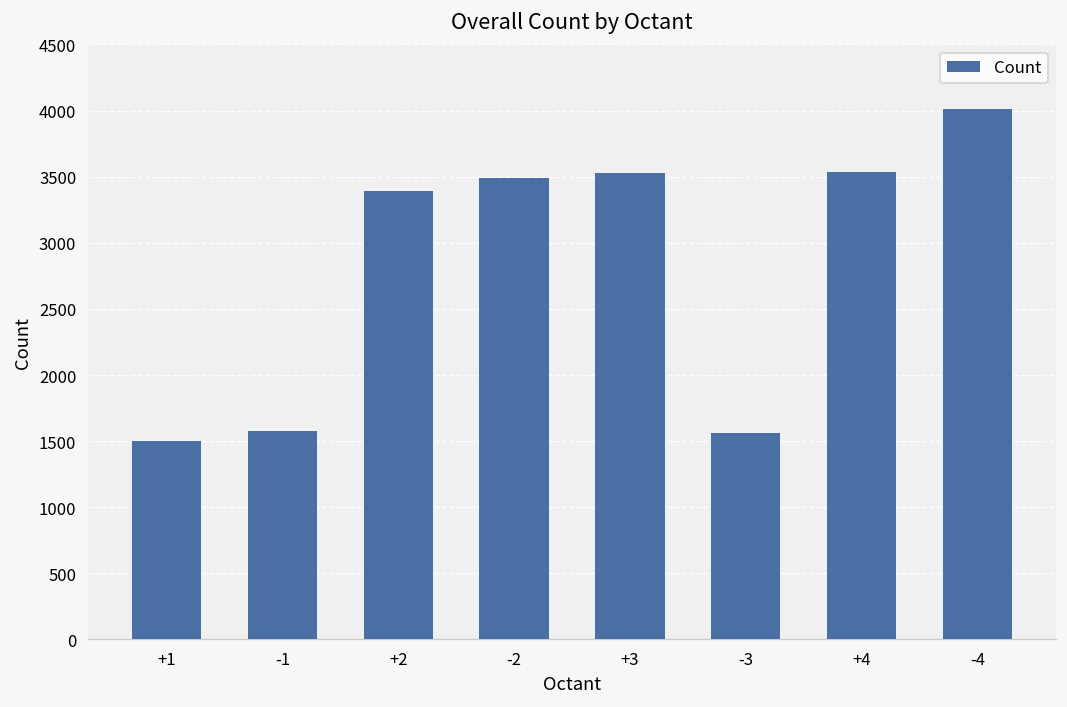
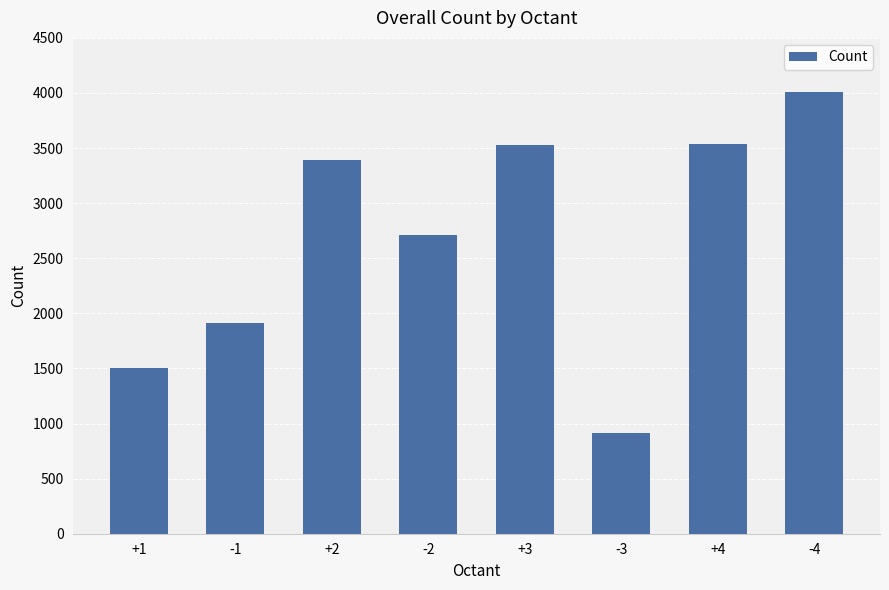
  {
    "+1": 1500,
-   "-1": 1580,
+   "-1": 1910,
    "+2": 3390,
-   "-2": 3490,
+   "-2": 2710,
    "+3": 3530,
-   "-3": 1560,
+   "-3": 920,
    "+4": 3540,
    "-4": 4010
  }
